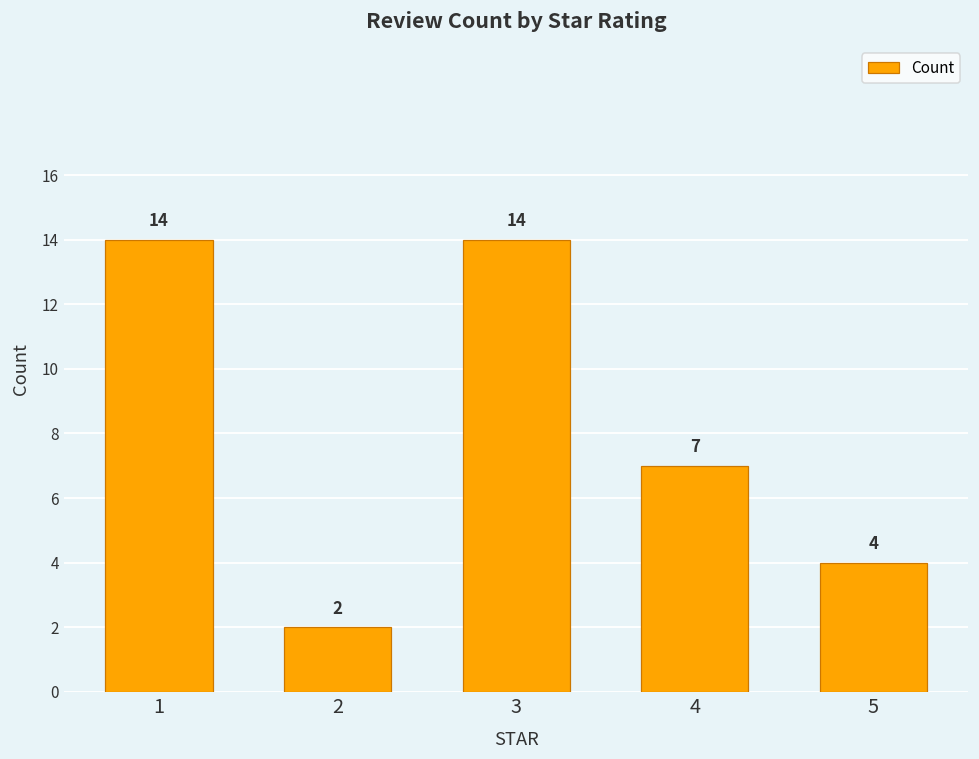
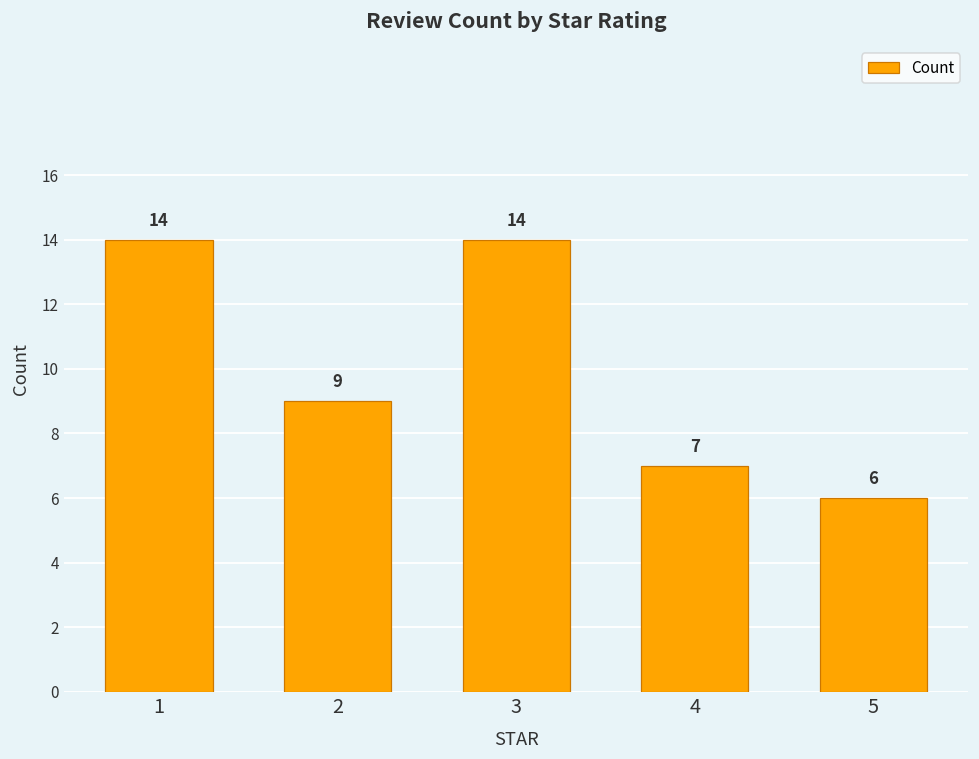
  {
    "1": 14,
-   "2": 2,
+   "2": 9,
    "3": 14,
    "4": 7,
-   "5": 4
+   "5": 6
  }
